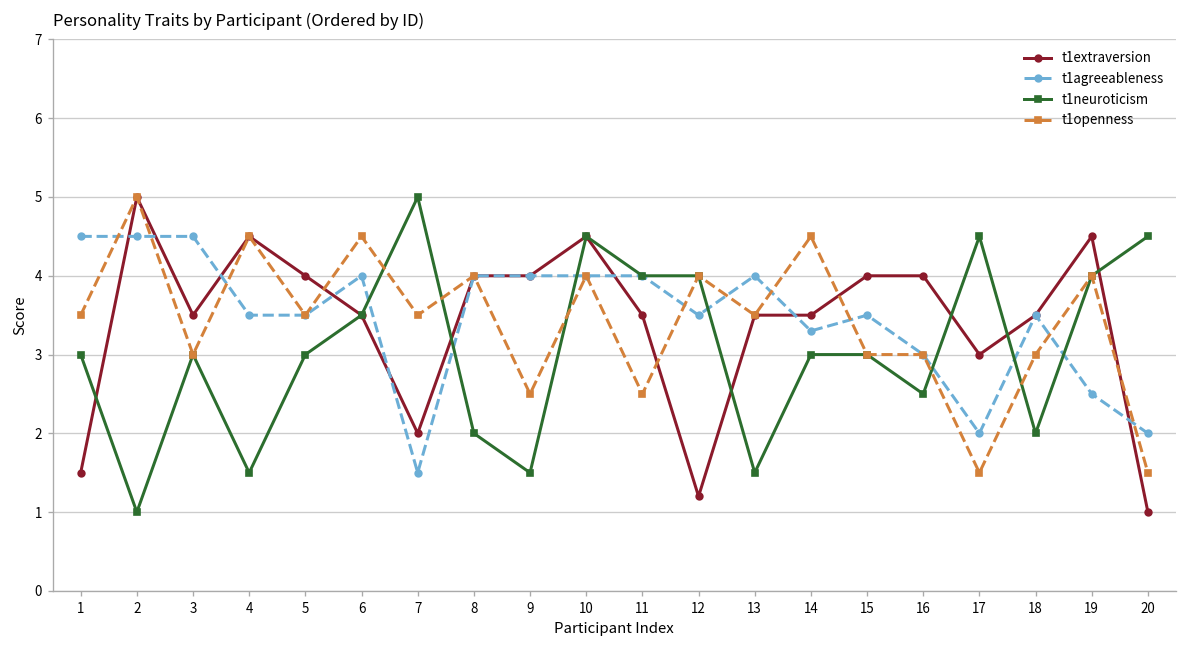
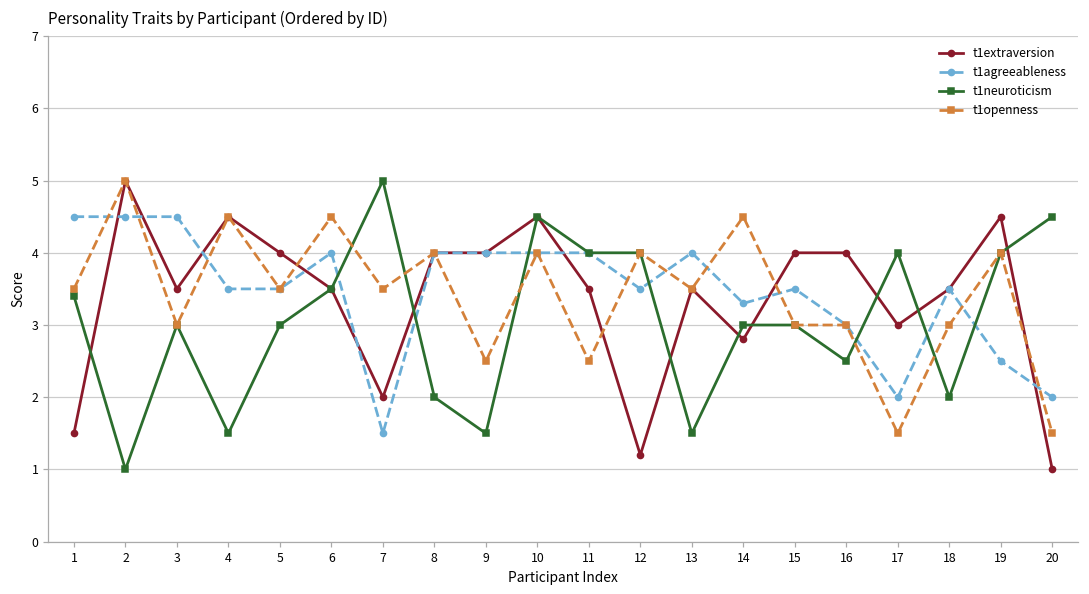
  {
    "t1extraversion": {
      "1": 1.5,
      "3": 3.5,
      "5": 4.0,
      "7": 2.0,
      "11": 3.5,
      "12": 1.2,
-     "14": 3.5,
+     "14": 2.8,
      "15": 4.0,
      "16": 4.0,
      "17": 3.0,
      "19": 4.5,
      "20": 1.0
    },
    "t1agreeableness": {
      "1": 4.5,
      "2": 4.5,
      "3": 4.5,
      "4": 3.5,
      "6": 4.0,
      "7": 1.5,
      "12": 3.5,
      "13": 4.0,
      "14": 3.3,
      "15": 3.5,
      "17": 2.0,
      "19": 2.5,
      "20": 2.0
    },
    "t1neuroticism": {
-     "1": 3.0,
+     "1": 3.4,
      "2": 1.0,
      "4": 1.5,
      "5": 3.0,
      "7": 5.0,
      "8": 2.0,
      "9": 1.5,
      "13": 1.5,
      "14": 3.0,
      "16": 2.5,
-     "17": 4.5,
+     "17": 4.0,
      "18": 2.0,
      "20": 4.5
    },
    "t1openness": {
      "1": 3.5,
      "6": 4.5,
      "7": 3.5,
      "9": 2.5,
      "11": 2.5,
      "14": 4.5,
      "17": 1.5,
      "18": 3.0,
      "20": 1.5
    }
  }
